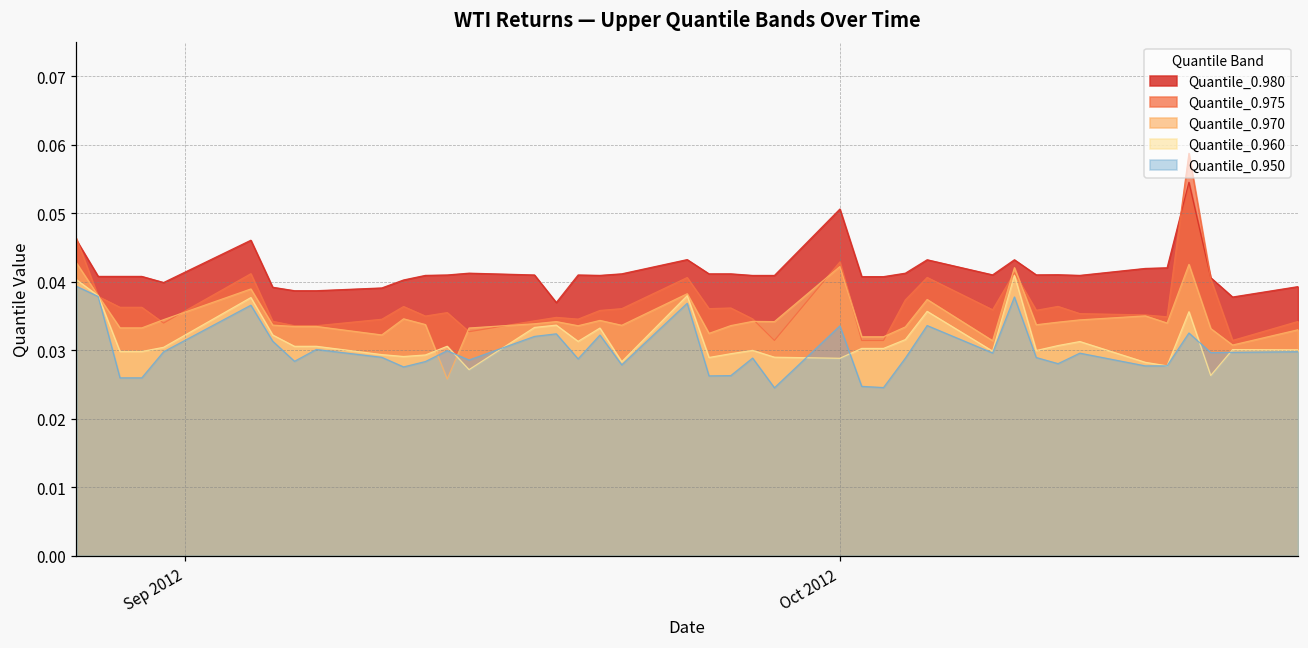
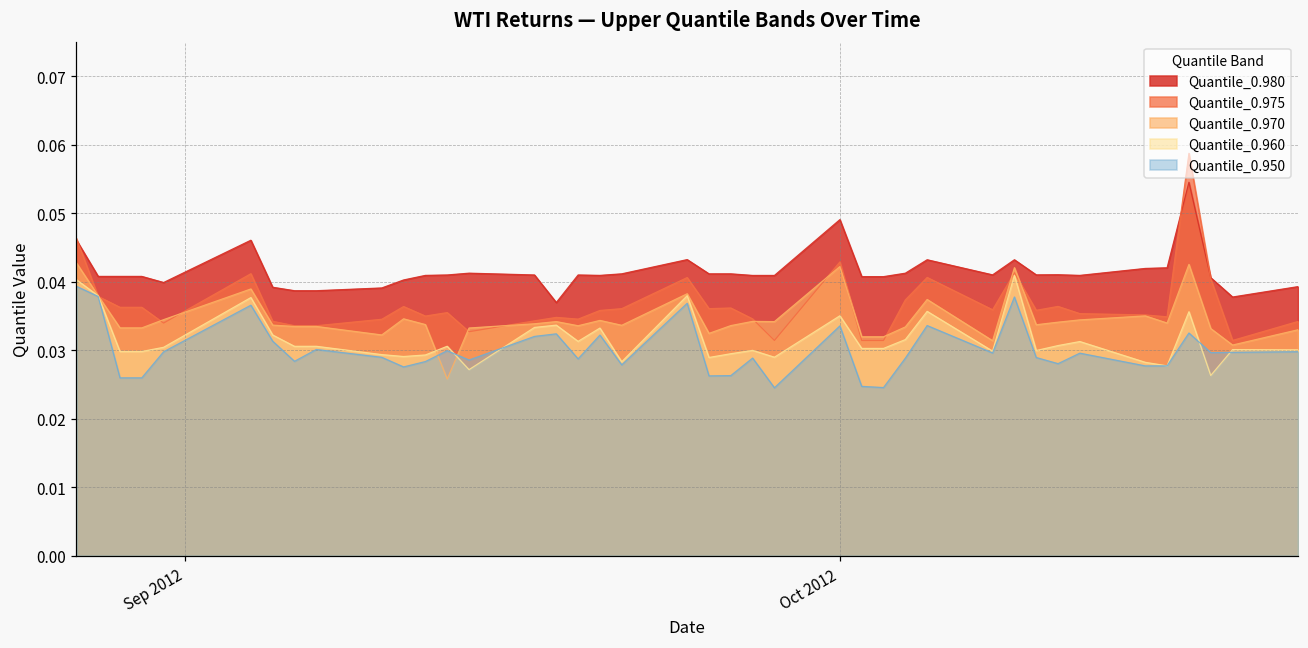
  {
    "Quantile_0.980": {
-     "Oct 2012": 0.051
+     "Oct 2012": 0.049
    },
    "Quantile_0.975": {
      "Oct 2012": 0.043
    },
    "Quantile_0.970": {
      "Oct 2012": 0.042
    },
    "Quantile_0.960": {
-     "Oct 2012": 0.029
+     "Oct 2012": 0.035
    },
    "Quantile_0.950": {
      "Oct 2012": 0.034
    }
  }
